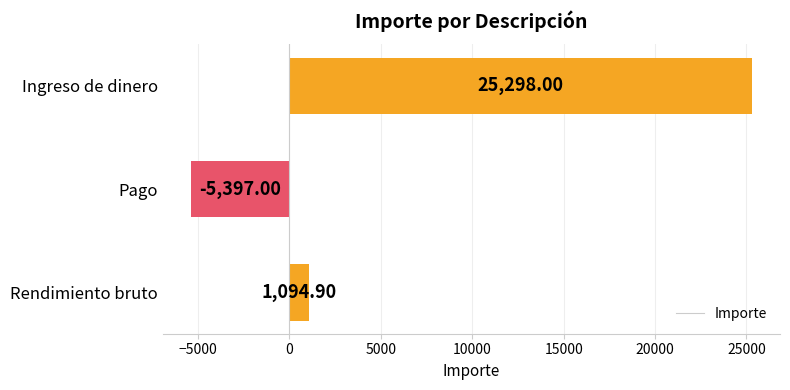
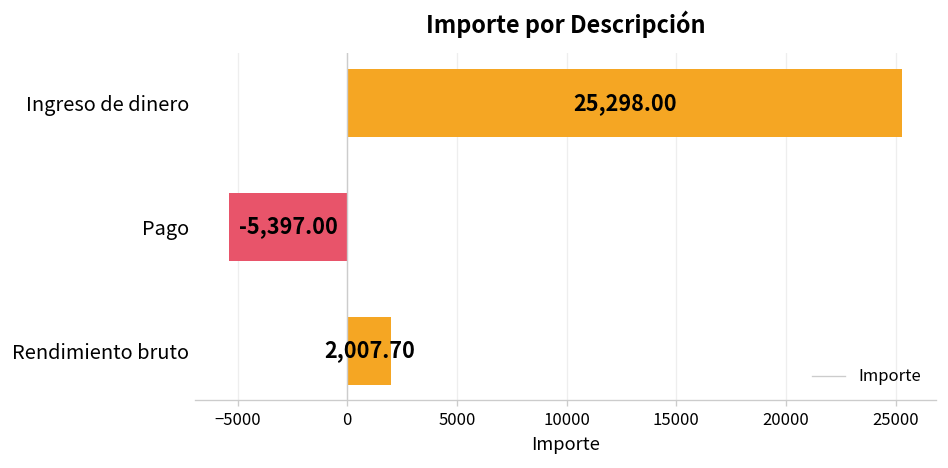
  {
    "Ingreso de dinero": "25,298.00",
    "Pago": "-5,397.00",
-   "Rendimiento bruto": "1,094.90"
+   "Rendimiento bruto": "2,007.70"
  }
